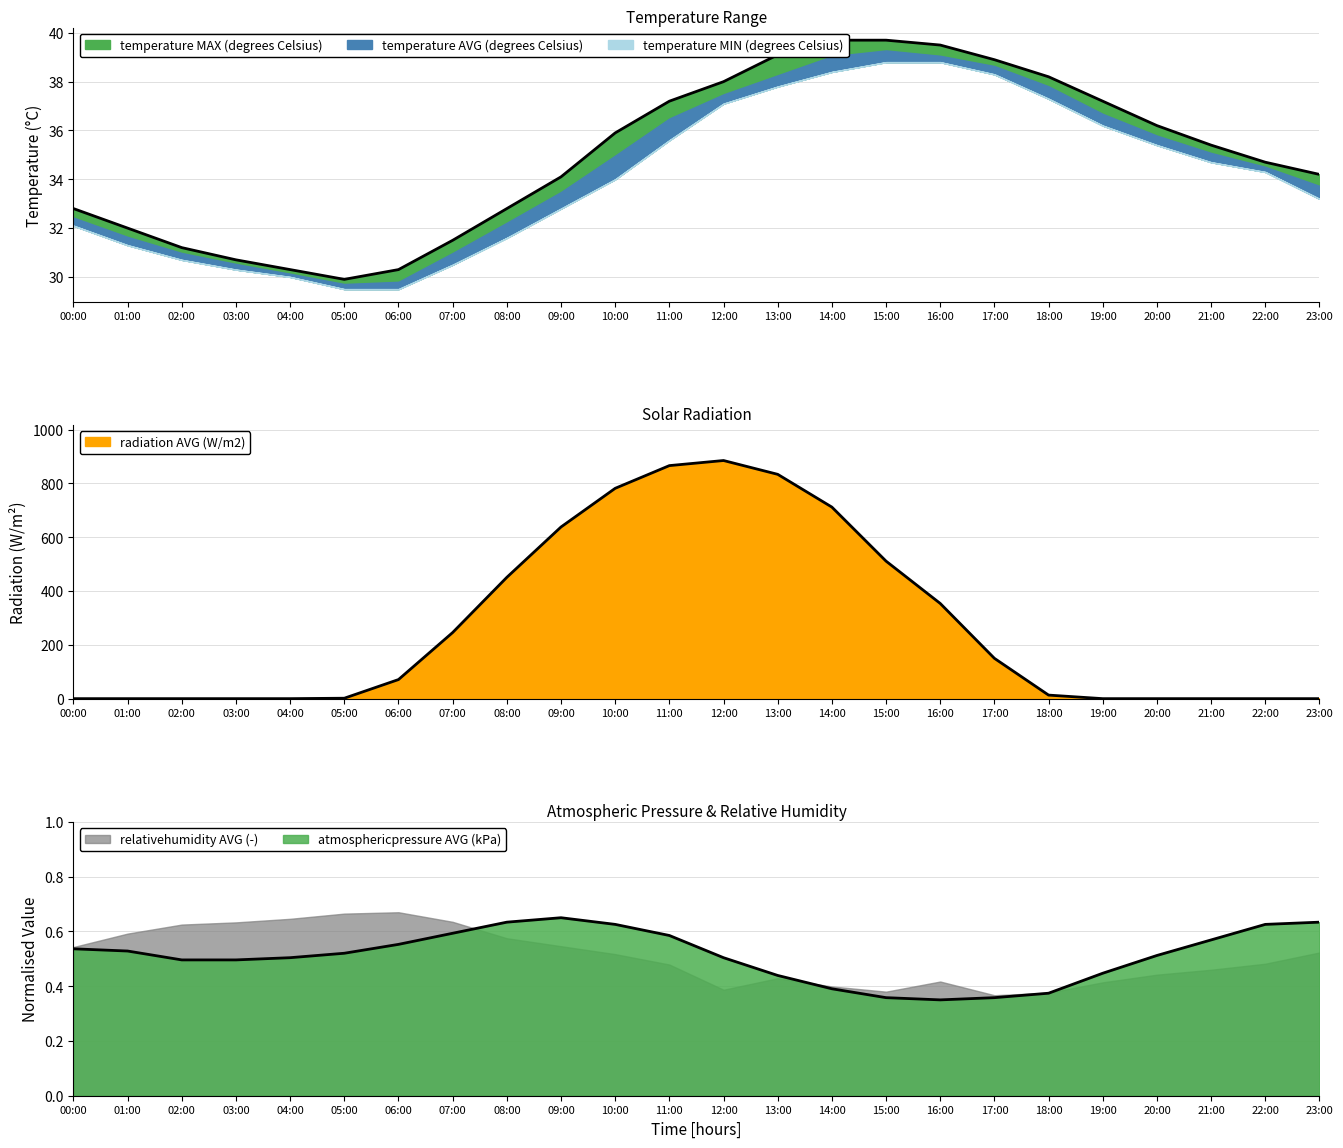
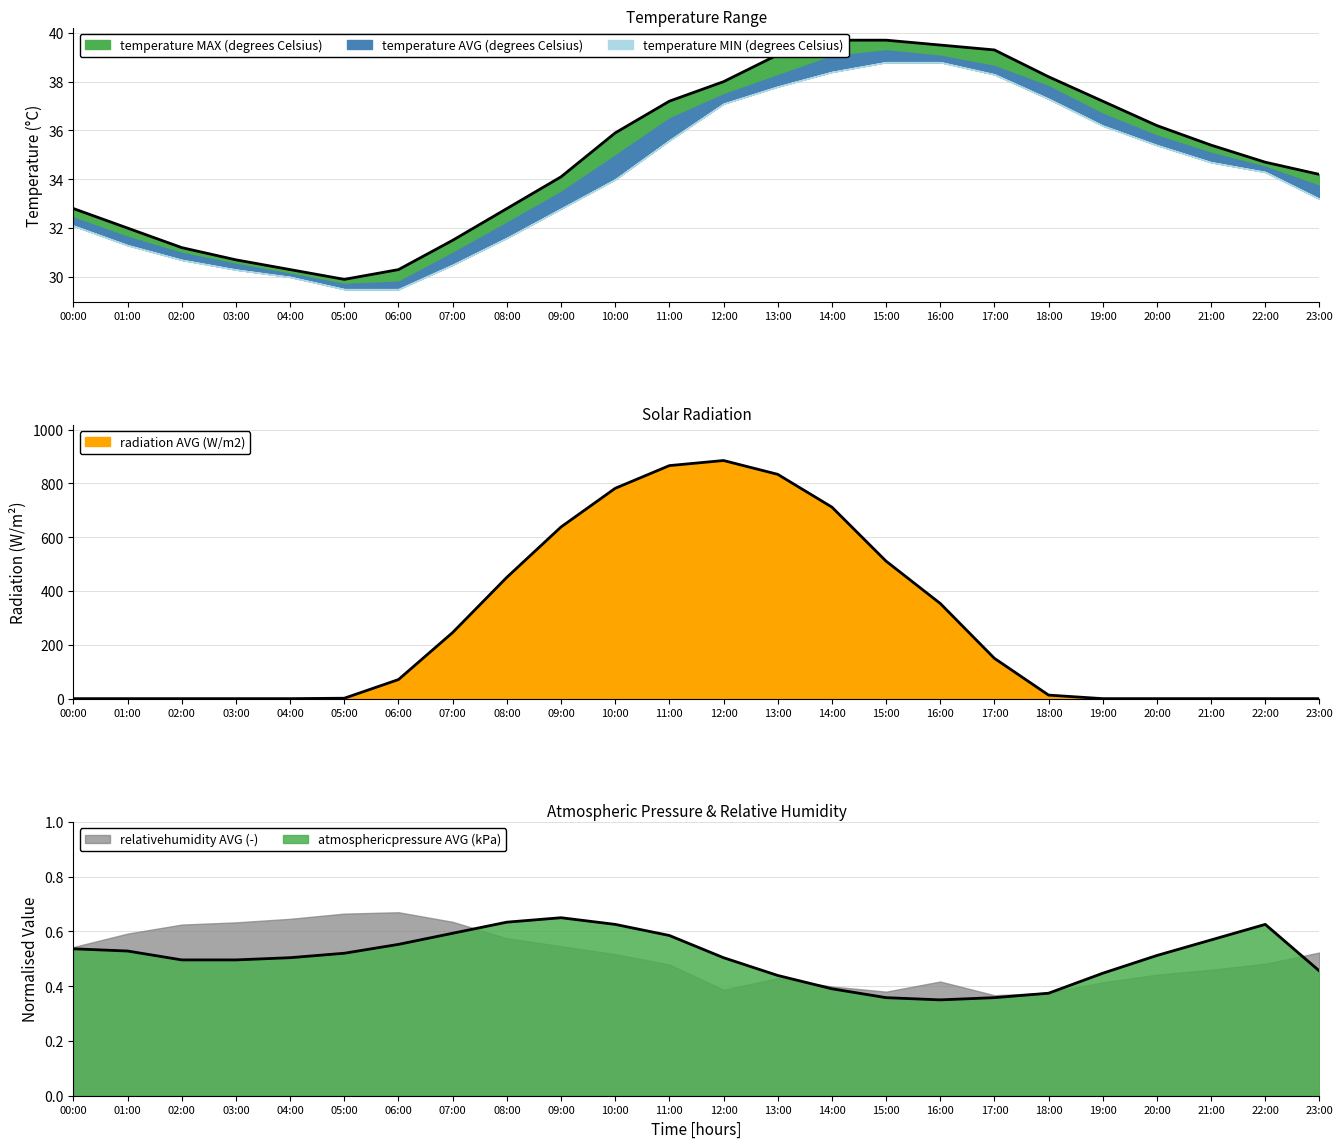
  {
    "Temperature Range": {
      "temperature MAX (degrees Celsius)": {
        "00:00": 32.8,
        "01:00": 32.0,
        "02:00": 31.2,
        "03:00": 30.7,
        "04:00": 30.3,
        "05:00": 29.9,
        "06:00": 30.3,
        "07:00": 31.5,
        "08:00": 32.8,
        "09:00": 34.1,
        "10:00": 35.9,
        "11:00": 37.2,
        "12:00": 38.0,
        "15:00": 39.7,
        "16:00": 39.5,
-       "17:00": 38.9,
+       "17:00": 39.3,
        "18:00": 38.2,
        "19:00": 37.2,
        "20:00": 36.2,
        "21:00": 35.4,
        "22:00": 34.7,
        "23:00": 34.2
      }
    },
    "Solar Radiation": {
      "00:00": 0,
      "01:00": 0,
      "02:00": 0,
      "03:00": 0,
      "04:00": 0,
      "05:00": 0,
      "06:00": 70,
      "07:00": 250,
      "08:00": 450,
      "09:00": 640,
      "10:00": 780,
      "11:00": 870,
      "12:00": 880,
      "13:00": 830,
      "14:00": 710,
      "15:00": 510,
      "16:00": 350,
      "17:00": 150,
      "18:00": 10,
      "19:00": 0,
      "20:00": 0,
      "21:00": 0,
      "22:00": 0,
      "23:00": 0
    },
    "Atmospheric Pressure & Relative Humidity": {
      "relativehumidity AVG (-)": {
        "01:00": 0.59,
        "02:00": 0.63,
        "03:00": 0.63,
        "04:00": 0.65,
        "05:00": 0.67,
        "06:00": 0.67,
        "07:00": 0.64,
        "08:00": 0.58,
        "09:00": 0.55,
        "10:00": 0.52,
        "11:00": 0.48,
        "12:00": 0.39,
        "13:00": 0.43,
        "15:00": 0.38,
        "16:00": 0.42,
        "19:00": 0.41,
        "20:00": 0.44,
        "21:00": 0.46,
        "22:00": 0.48,
        "23:00": 0.52
      },
      "atmosphericpressure AVG (kPa)": {
        "01:00": 0.53,
        "02:00": 0.50,
        "03:00": 0.50,
        "04:00": 0.50,
        "05:00": 0.52,
        "06:00": 0.55,
        "07:00": 0.59,
        "08:00": 0.63,
        "09:00": 0.65,
        "10:00": 0.63,
        "11:00": 0.59,
        "12:00": 0.50,
        "13:00": 0.44,
        "15:00": 0.36,
        "16:00": 0.35,
        "19:00": 0.45,
        "20:00": 0.51,
        "21:00": 0.57,
        "22:00": 0.63,
-       "23:00": 0.63
+       "23:00": 0.46
      }
    }
  }
